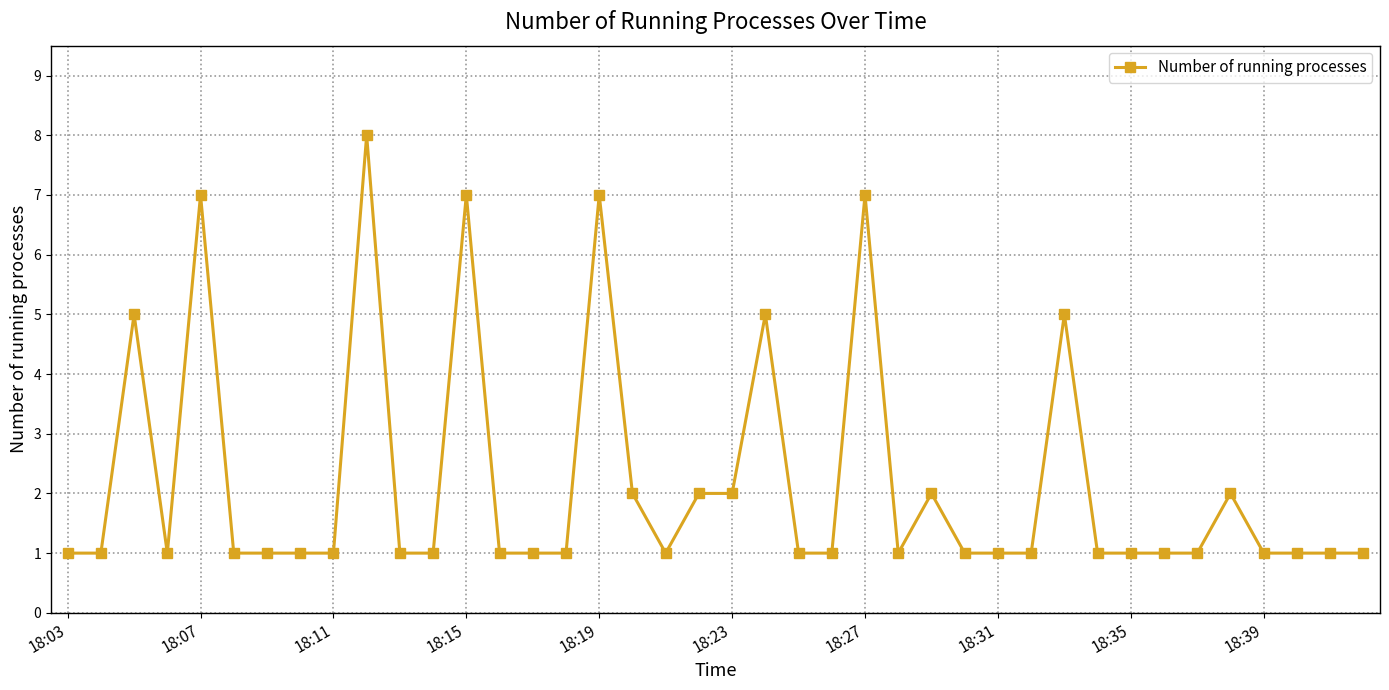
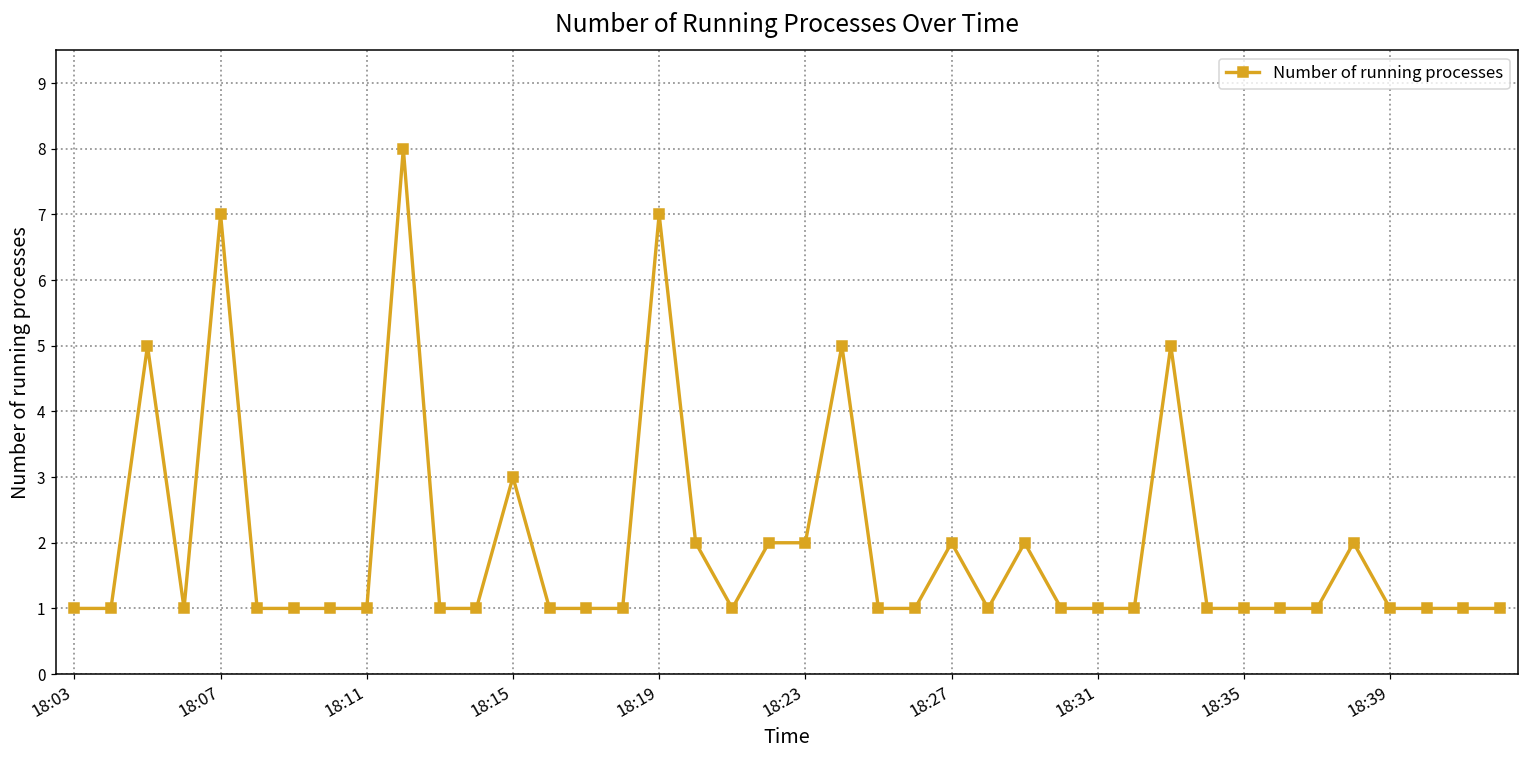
  {
    "18:03": 1,
    "18:07": 7,
    "18:11": 1,
-   "18:15": 7,
+   "18:15": 3,
    "18:19": 7,
    "18:23": 2,
-   "18:27": 7,
+   "18:27": 2,
    "18:31": 1,
    "18:35": 1,
    "18:39": 1
  }
